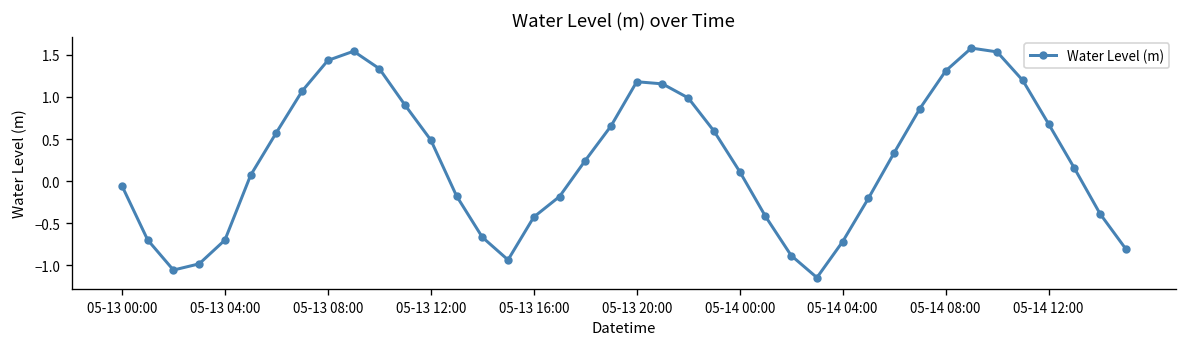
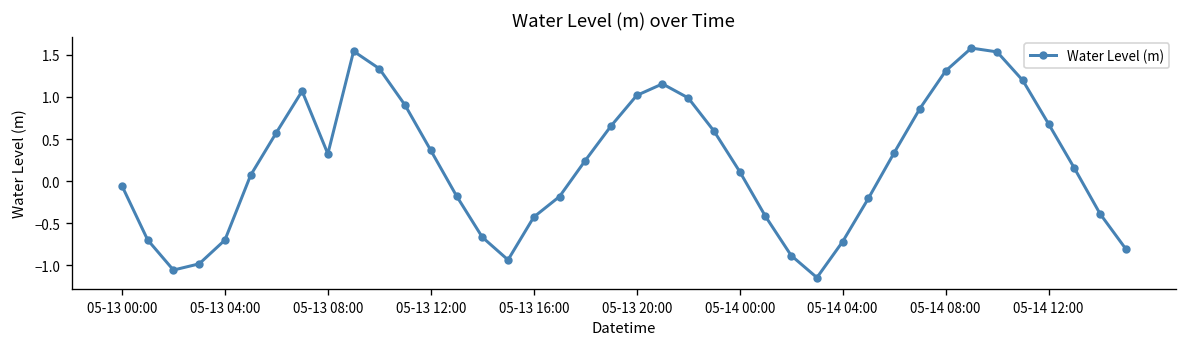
  {
    "05-13 00:00": -0.1,
    "05-13 04:00": -0.7,
-   "05-13 08:00": 1.4,
-   "05-13 12:00": 0.5,
+   "05-13 08:00": 0.3,
+   "05-13 12:00": 0.4,
    "05-13 16:00": -0.4,
-   "05-13 20:00": 1.2,
+   "05-13 20:00": 1.0,
    "05-14 00:00": 0.1,
    "05-14 04:00": -0.7,
    "05-14 08:00": 1.3,
    "05-14 12:00": 0.7
  }
